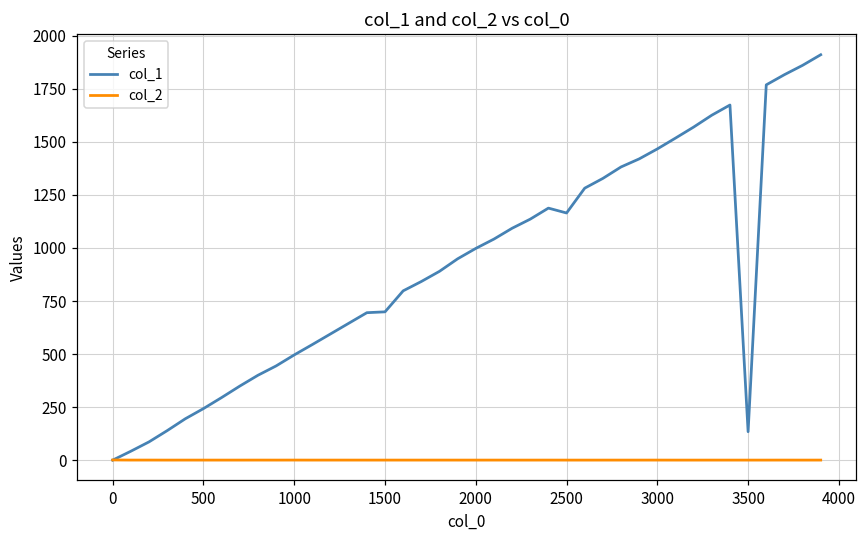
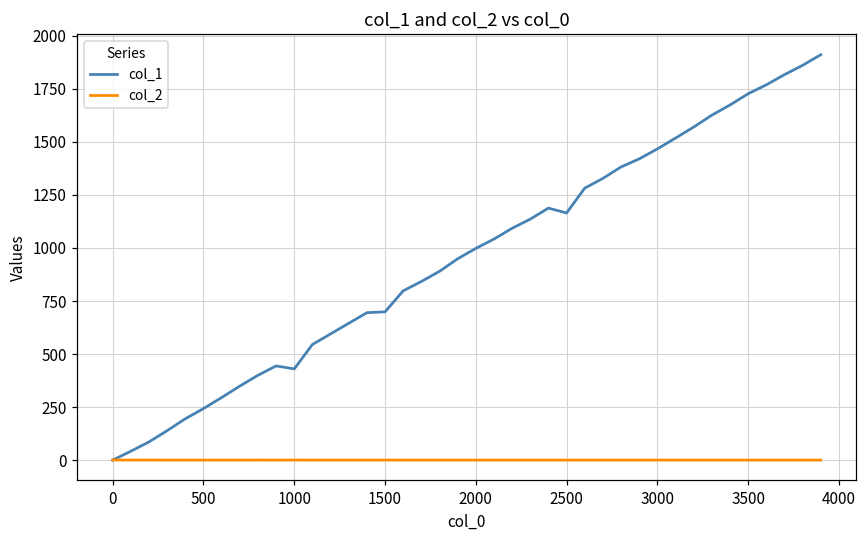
  {
    "col_1": {
      "500": 240,
-     "1000": 500,
+     "1000": 430,
      "1500": 700,
      "2000": 1000,
      "2500": 1170,
      "3000": 1470,
-     "3500": 130
+     "3500": 1730
    },
    "col_2": {
      "500": 0,
      "1000": 0,
      "1500": 0,
      "2000": 0,
      "2500": 0,
      "3000": 0,
      "3500": 0
    }
  }
